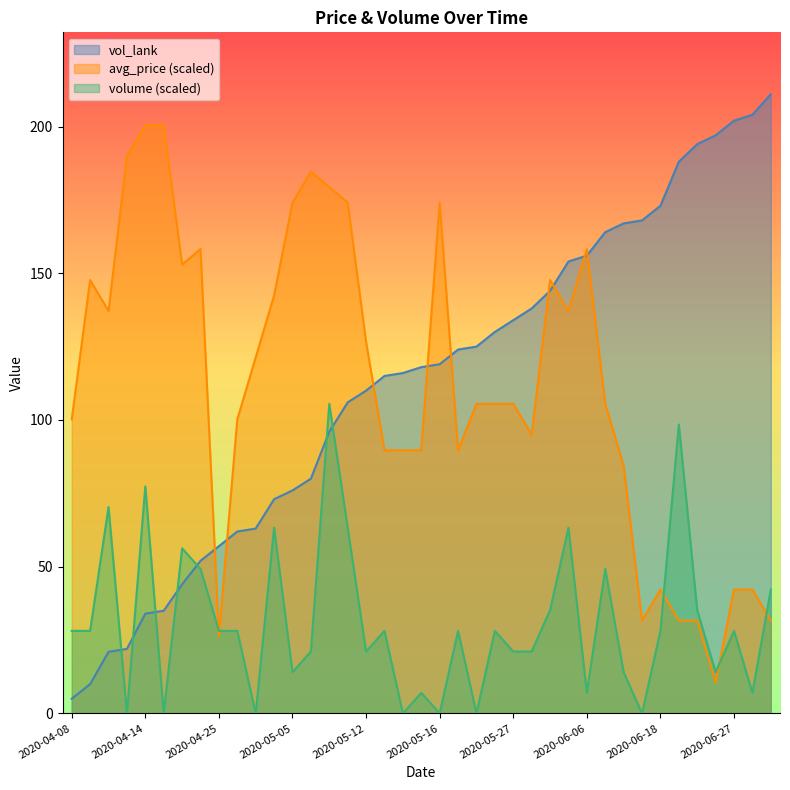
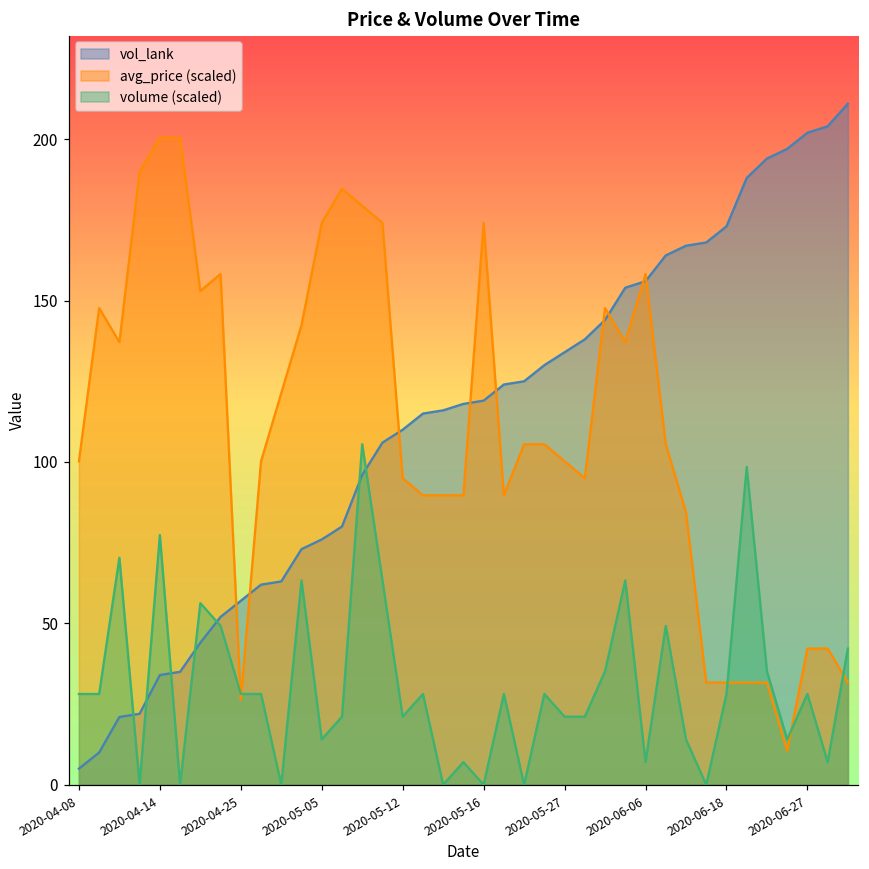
  {
    "avg_price (scaled)": {
      "2020-04-08": 100,
      "2020-04-14": 200,
      "2020-04-25": 26,
      "2020-05-05": 174,
-     "2020-05-12": 127,
+     "2020-05-12": 95,
      "2020-05-16": 174,
-     "2020-05-27": 106,
+     "2020-05-27": 100,
      "2020-06-06": 158,
-     "2020-06-18": 42,
+     "2020-06-18": 32,
      "2020-06-27": 42
    }
  }
